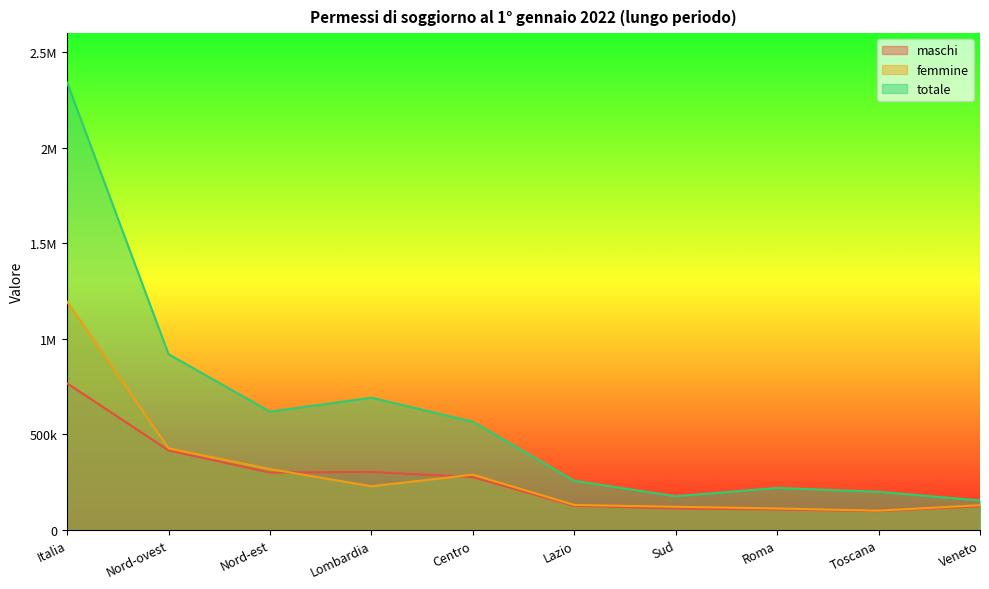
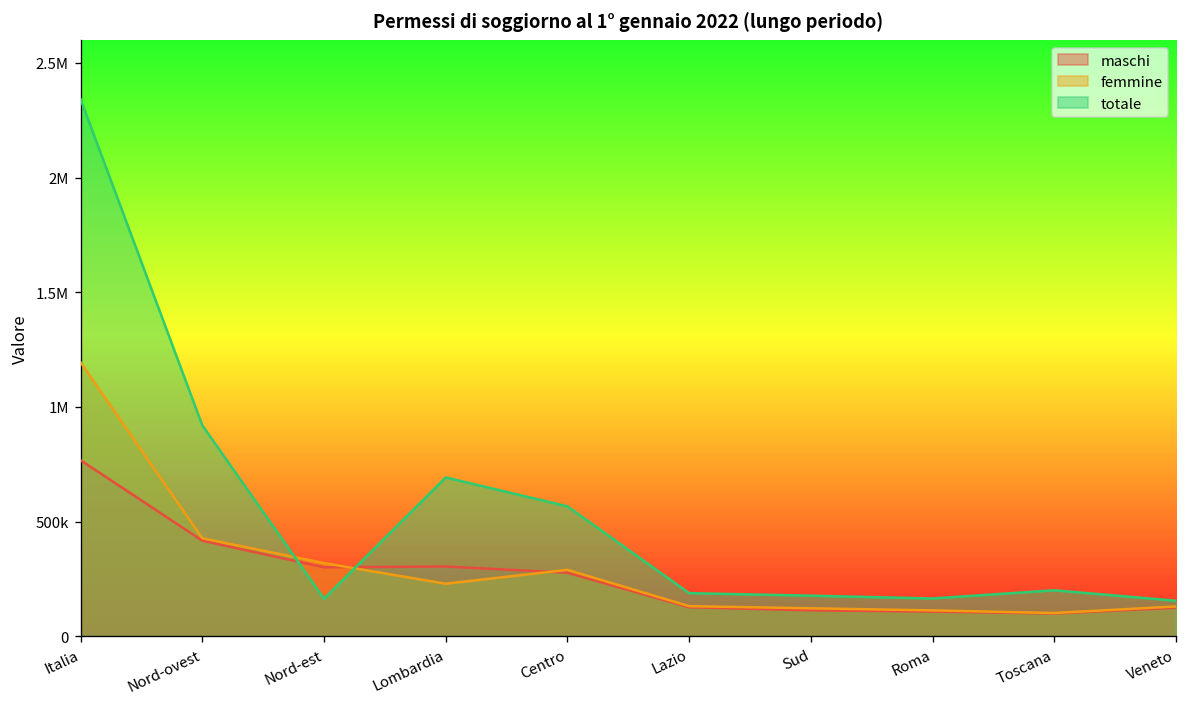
  {
    "maschi": {
      "Italia": 770000,
      "Nord-est": 300000,
      "Lombardia": 300000
    },
    "femmine": {
      "Italia": 1190000,
      "Nord-est": 320000,
      "Lombardia": 230000
    },
    "totale": {
      "Italia": 2340000,
      "Nord-ovest": 920000,
-     "Nord-est": 620000,
+     "Nord-est": 160000,
      "Lombardia": 690000,
      "Centro": 570000,
-     "Lazio": 260000,
+     "Lazio": 190000,
      "Sud": 180000,
-     "Roma": 220000,
+     "Roma": 160000,
      "Toscana": 200000,
      "Veneto": 150000
    }
  }
